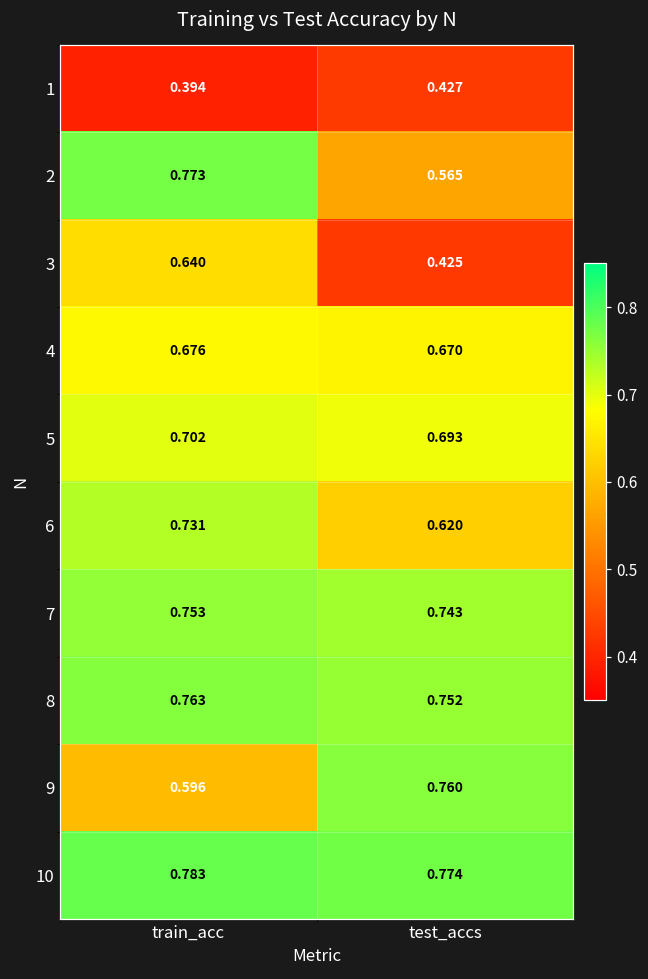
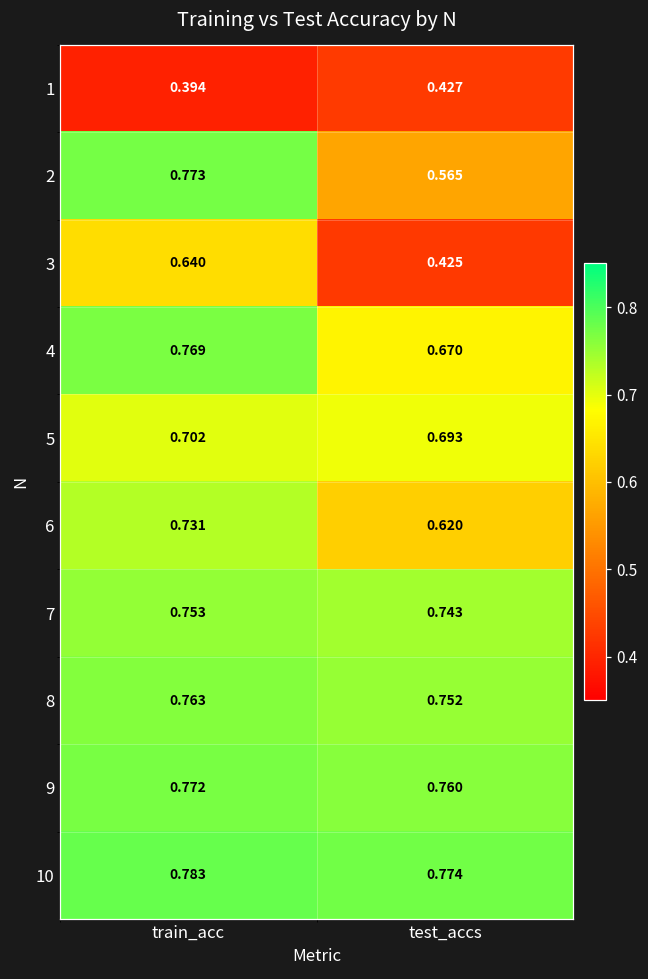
  {
    "1": {
      "train_acc": 0.394,
      "test_accs": 0.427
    },
    "2": {
      "train_acc": 0.773,
      "test_accs": 0.565
    },
    "3": {
      "train_acc": 0.640,
      "test_accs": 0.425
    },
    "4": {
-     "train_acc": 0.676,
+     "train_acc": 0.769,
      "test_accs": 0.670
    },
    "5": {
      "train_acc": 0.702,
      "test_accs": 0.693
    },
    "6": {
      "train_acc": 0.731,
      "test_accs": 0.620
    },
    "7": {
      "train_acc": 0.753,
      "test_accs": 0.743
    },
    "8": {
      "train_acc": 0.763,
      "test_accs": 0.752
    },
    "9": {
-     "train_acc": 0.596,
+     "train_acc": 0.772,
      "test_accs": 0.760
    },
    "10": {
      "train_acc": 0.783,
      "test_accs": 0.774
    }
  }
